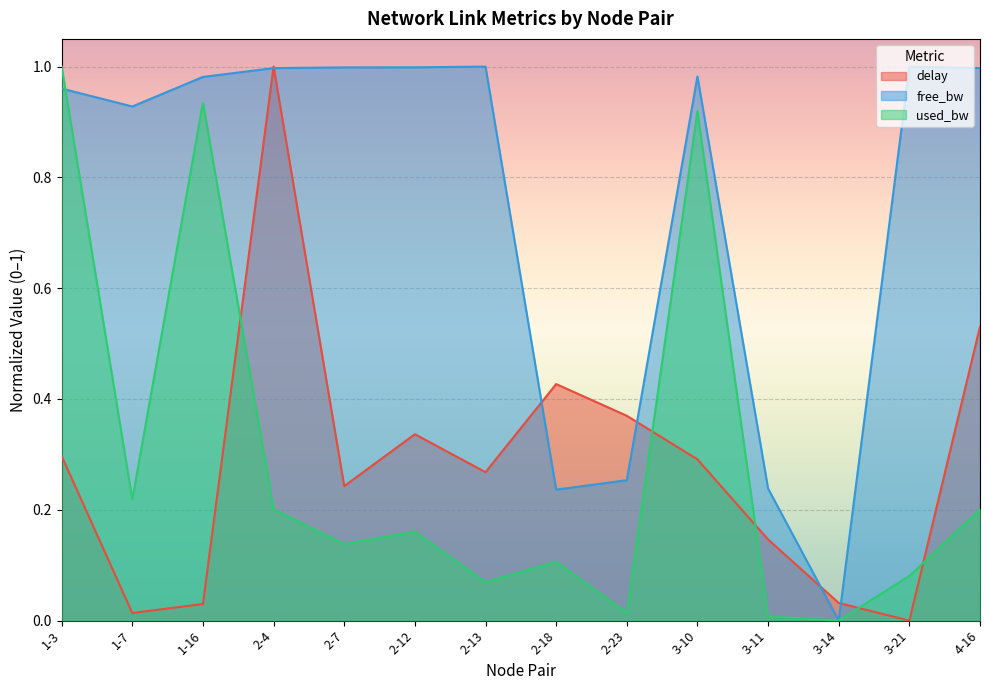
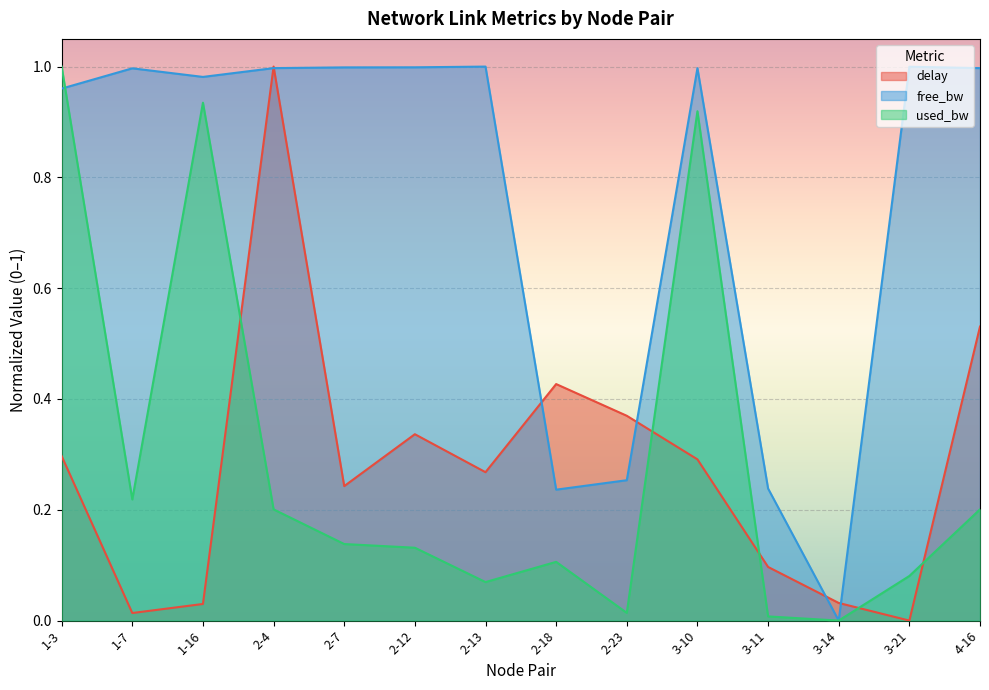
  {
    "delay": {
      "1-3": 0.30,
      "1-7": 0.01,
      "1-16": 0.03,
      "2-7": 0.24,
      "2-12": 0.34,
      "2-13": 0.27,
      "2-18": 0.43,
      "2-23": 0.37,
      "3-10": 0.29,
-     "3-11": 0.15,
+     "3-11": 0.10,
      "3-14": 0.03,
      "3-21": 0.00,
      "4-16": 0.53
    },
    "free_bw": {
      "1-3": 0.96,
-     "1-7": 0.93,
+     "1-7": 1.00,
      "1-16": 0.98,
      "2-7": 1.00,
      "2-12": 1.00,
      "2-13": 1.00,
      "2-18": 0.24,
      "2-23": 0.25,
-     "3-10": 0.98,
+     "3-10": 1.00,
      "3-11": 0.24,
      "4-16": 1.00
    },
    "used_bw": {
      "1-3": 1.00,
      "1-7": 0.22,
      "1-16": 0.93,
      "2-4": 0.20,
      "2-7": 0.14,
-     "2-12": 0.16,
+     "2-12": 0.13,
      "2-13": 0.07,
      "2-18": 0.11,
      "2-23": 0.01,
      "3-10": 0.92,
      "3-11": 0.01,
      "3-21": 0.08,
      "4-16": 0.20
    }
  }
